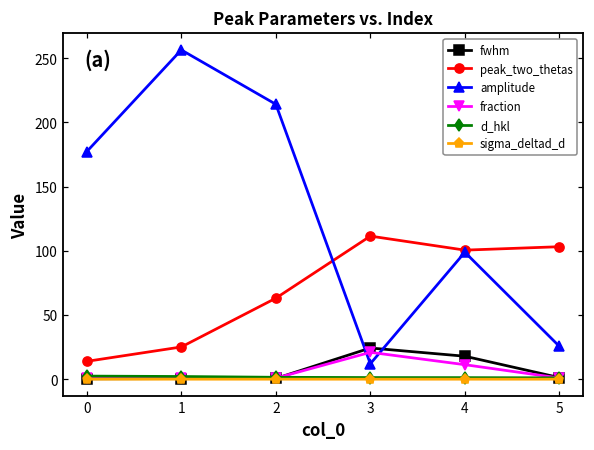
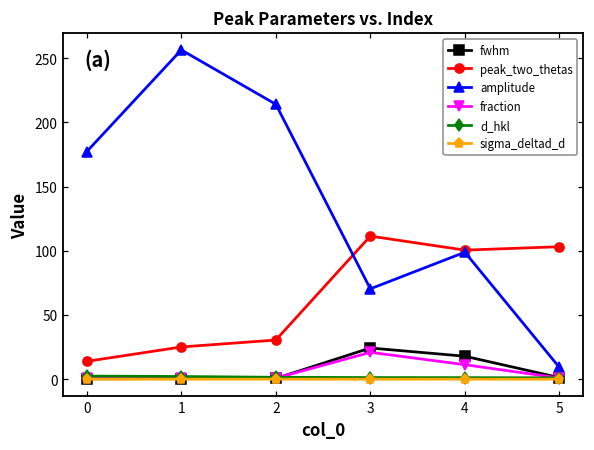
  {
    "fwhm": {
      "3": 24,
      "4": 18
    },
    "peak_two_thetas": {
      "0": 14,
      "1": 25,
-     "2": 63,
+     "2": 30,
      "3": 111,
      "5": 103
    },
    "amplitude": {
      "0": 177,
      "1": 256,
      "2": 214,
-     "3": 12,
-     "5": 26
+     "3": 70,
+     "5": 9
    },
    "fraction": {
      "3": 21,
      "4": 11
    }
  }
